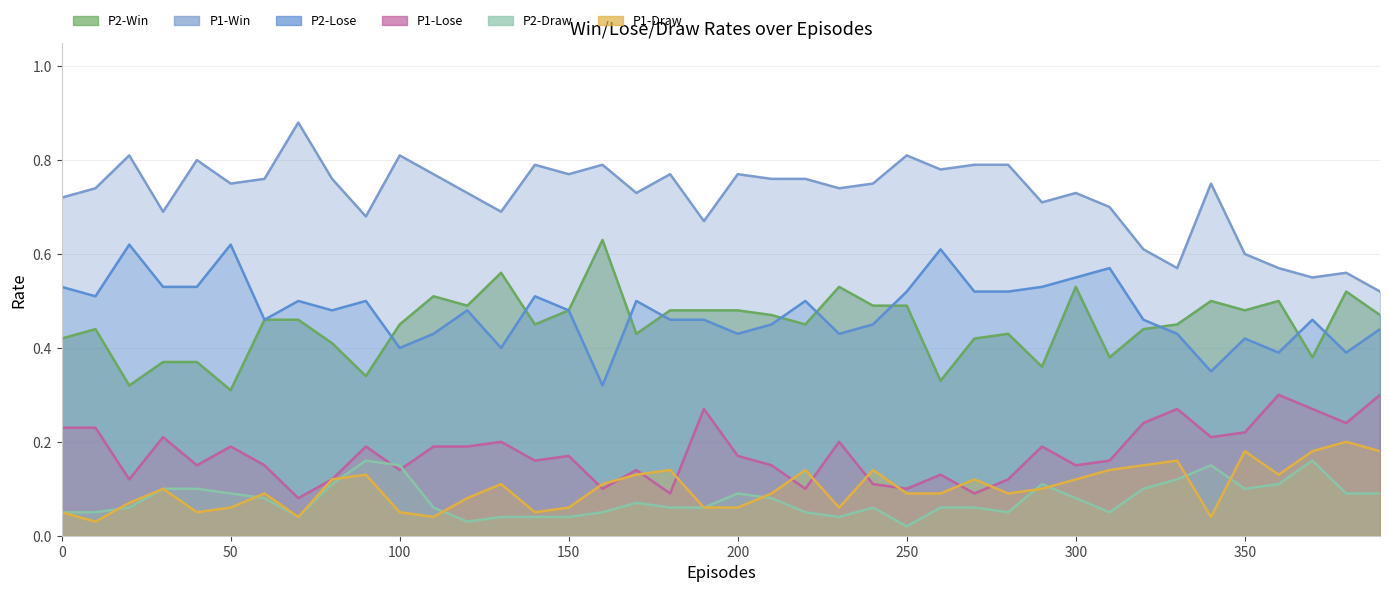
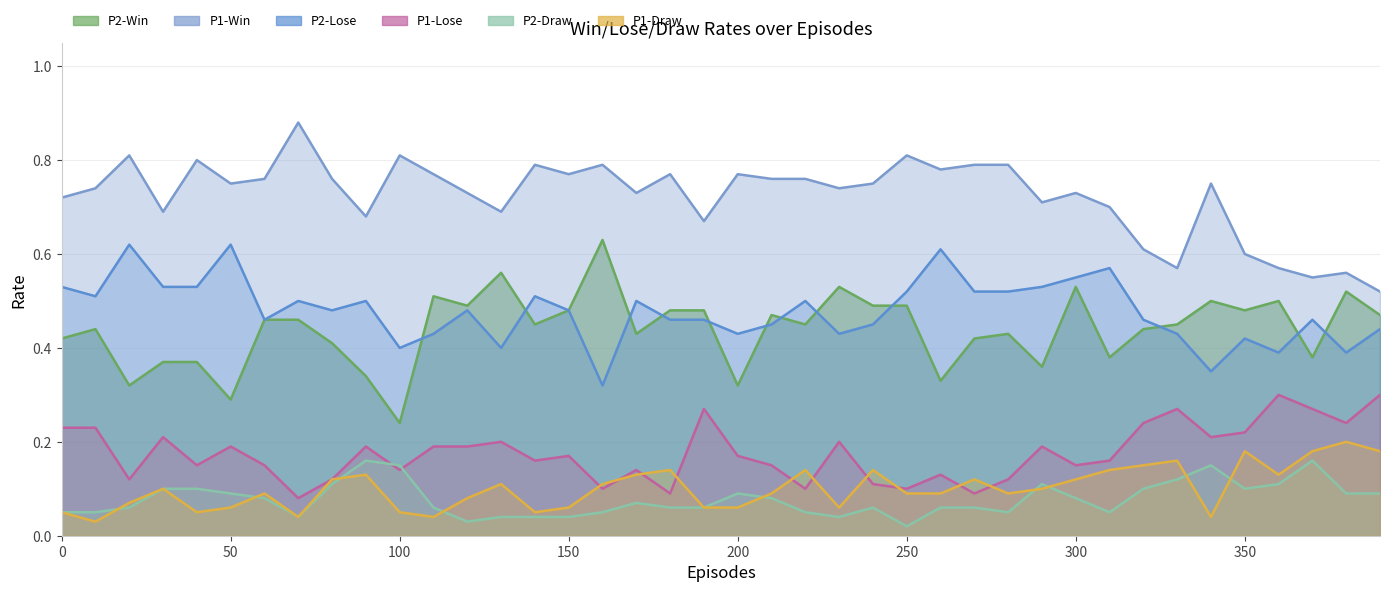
  {
    "P2-Win": {
      "0": 0.42,
-     "50": 0.31,
-     "100": 0.45,
-     "200": 0.48,
+     "50": 0.29,
+     "100": 0.24,
+     "200": 0.32,
      "250": 0.49,
      "300": 0.53,
      "350": 0.48
    }
  }
